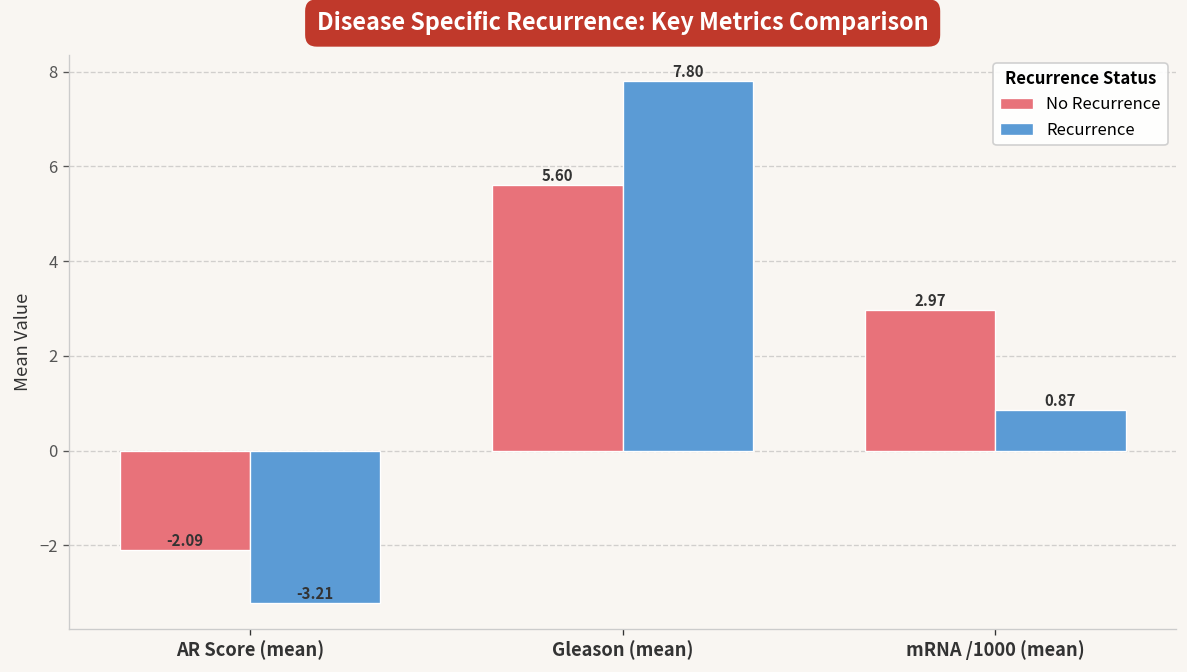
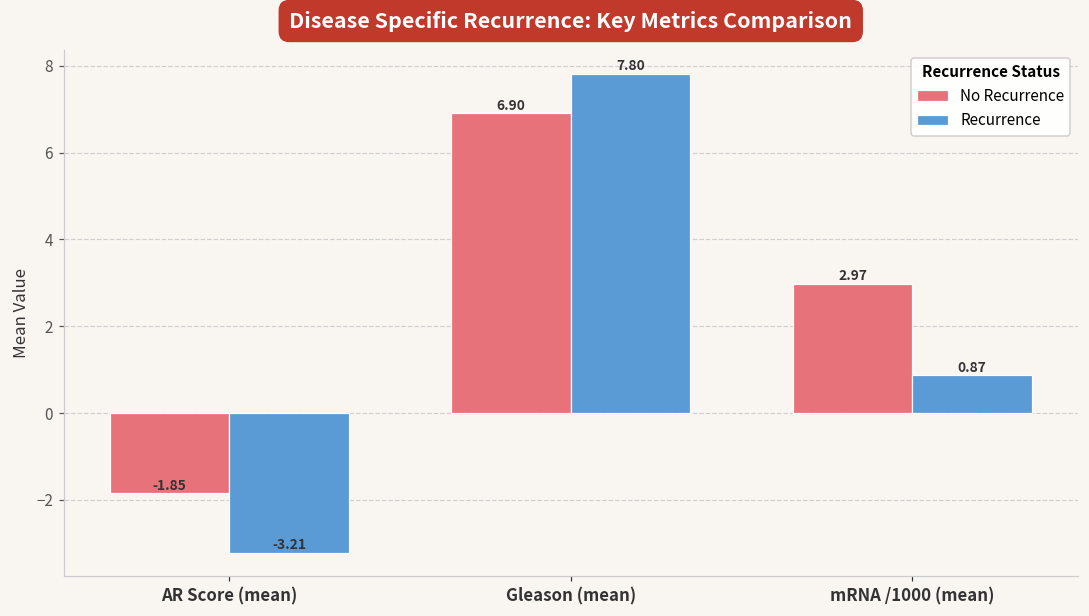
  {
    "No Recurrence": {
-     "AR Score (mean)": -2.09,
-     "Gleason (mean)": 5.60,
+     "AR Score (mean)": -1.85,
+     "Gleason (mean)": 6.90,
      "mRNA /1000 (mean)": 2.97
    },
    "Recurrence": {
      "AR Score (mean)": -3.21,
      "Gleason (mean)": 7.80,
      "mRNA /1000 (mean)": 0.87
    }
  }
